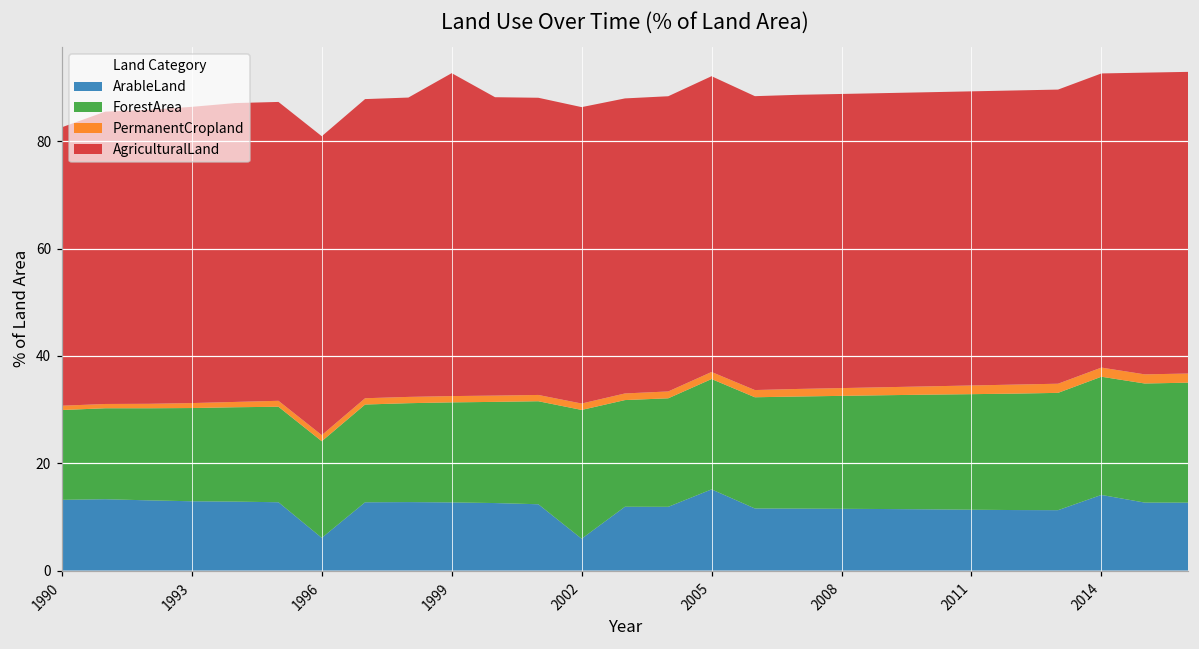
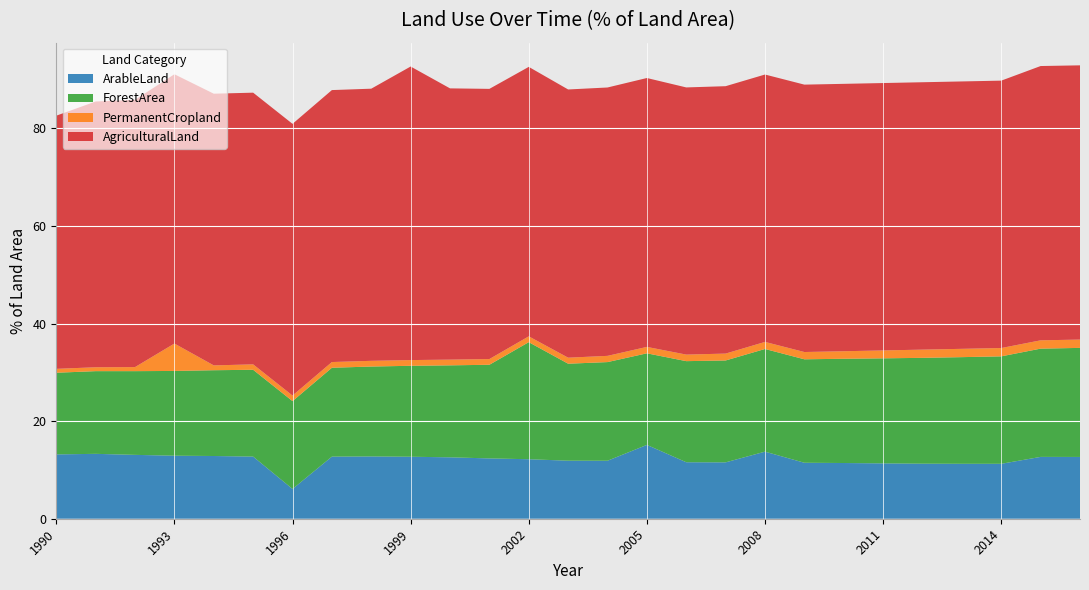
  {
    "ArableLand": {
      "1990": 13,
      "1993": 13,
      "1996": 6,
      "1999": 13,
-     "2002": 6,
+     "2002": 12,
      "2005": 15,
-     "2008": 12,
+     "2008": 14,
      "2011": 11,
-     "2014": 14
+     "2014": 11
    },
    "ForestArea": {
      "1990": 17,
      "1993": 17,
      "1996": 18,
      "1999": 19,
      "2002": 24,
-     "2005": 21,
+     "2005": 19,
      "2008": 21,
      "2011": 22,
      "2014": 22
    },
    "PermanentCropland": {
      "1990": 1,
-     "1993": 1,
+     "1993": 6,
      "1996": 1,
      "1999": 1,
      "2002": 1,
      "2005": 1,
      "2008": 1,
      "2011": 2,
      "2014": 2
    },
    "AgriculturalLand": {
      "1990": 52,
      "1996": 56,
      "1999": 60,
      "2002": 55,
      "2005": 55,
      "2008": 55,
      "2011": 55,
      "2014": 55
    }
  }
